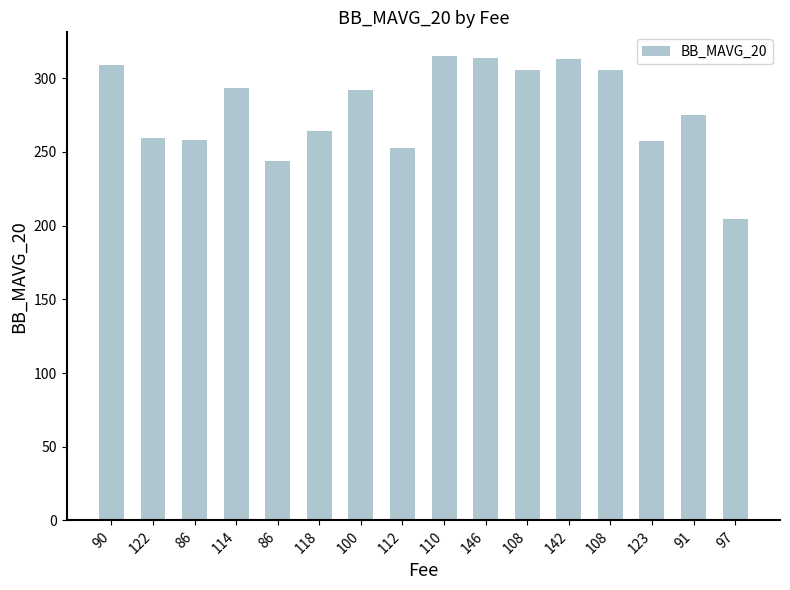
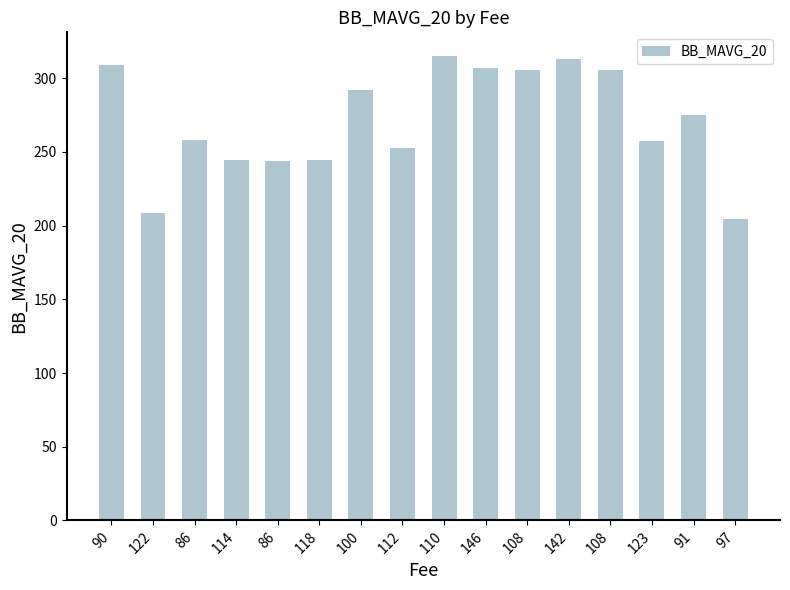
  {
    "90": 309,
-   "122": 259,
-   "114": 294,
-   "118": 264,
+   "122": 209,
+   "114": 245,
+   "118": 244,
    "100": 292,
    "112": 253,
    "110": 315,
-   "146": 314,
+   "146": 307,
    "142": 313,
    "123": 257,
    "91": 275,
    "97": 204
  }
